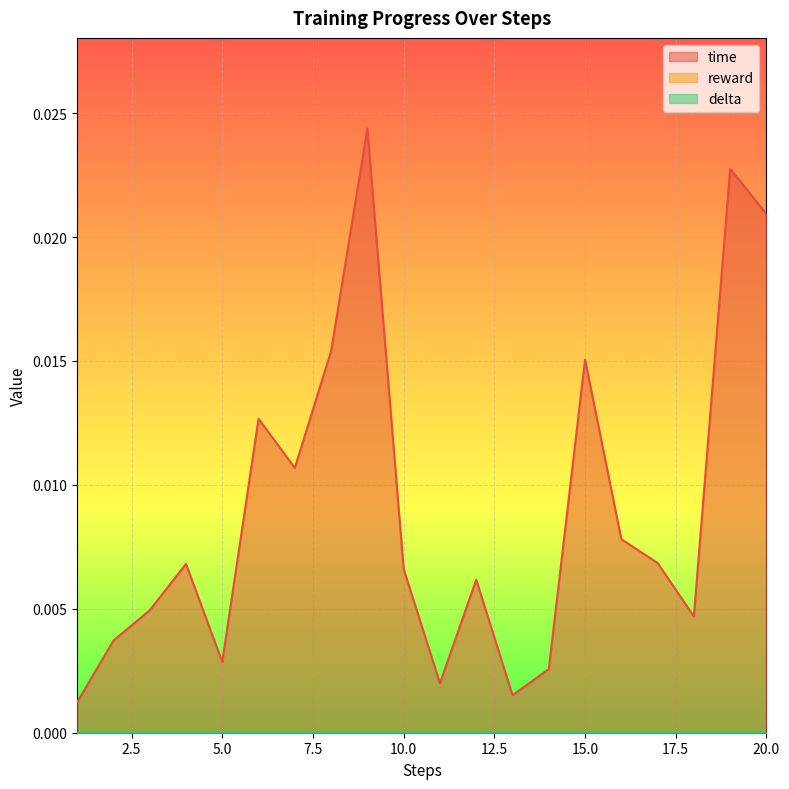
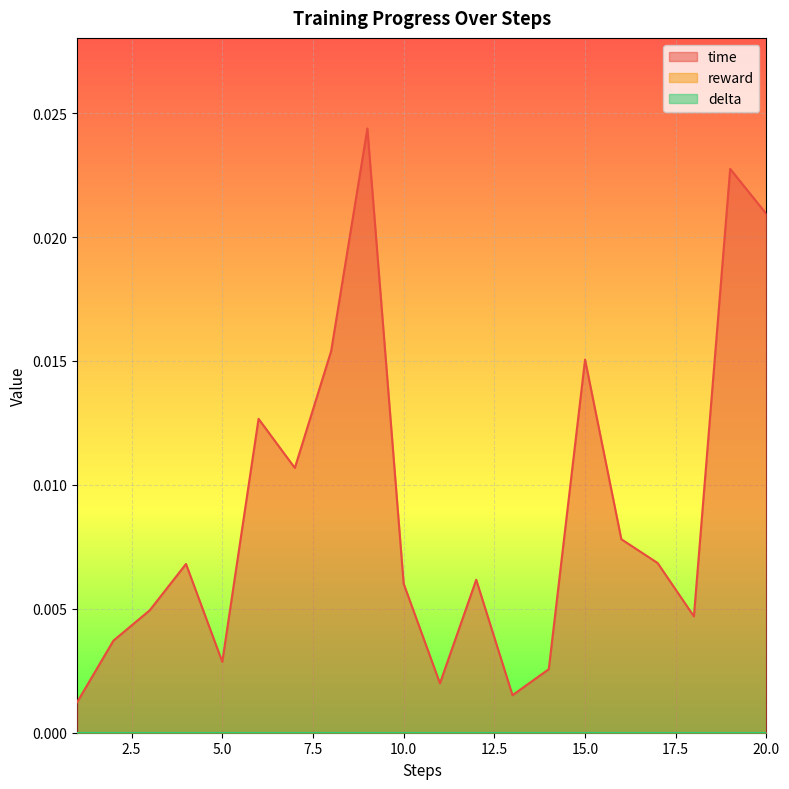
  {
    "time": {
      "5.0": 0.0029,
-     "10.0": 0.0066,
+     "10.0": 0.0060,
      "15.0": 0.0151,
      "20.0": 0.0209
    },
    "delta": {
      "5.0": 0.0000,
      "10.0": 0.0000,
      "15.0": 0.0000,
      "20.0": 0.0000
    }
  }
